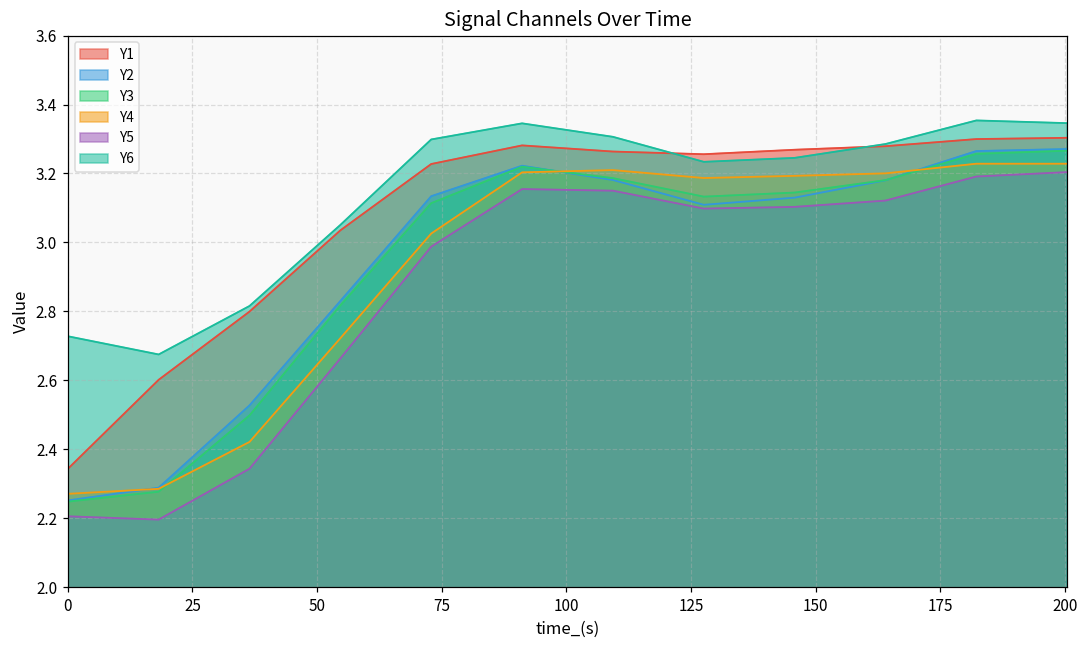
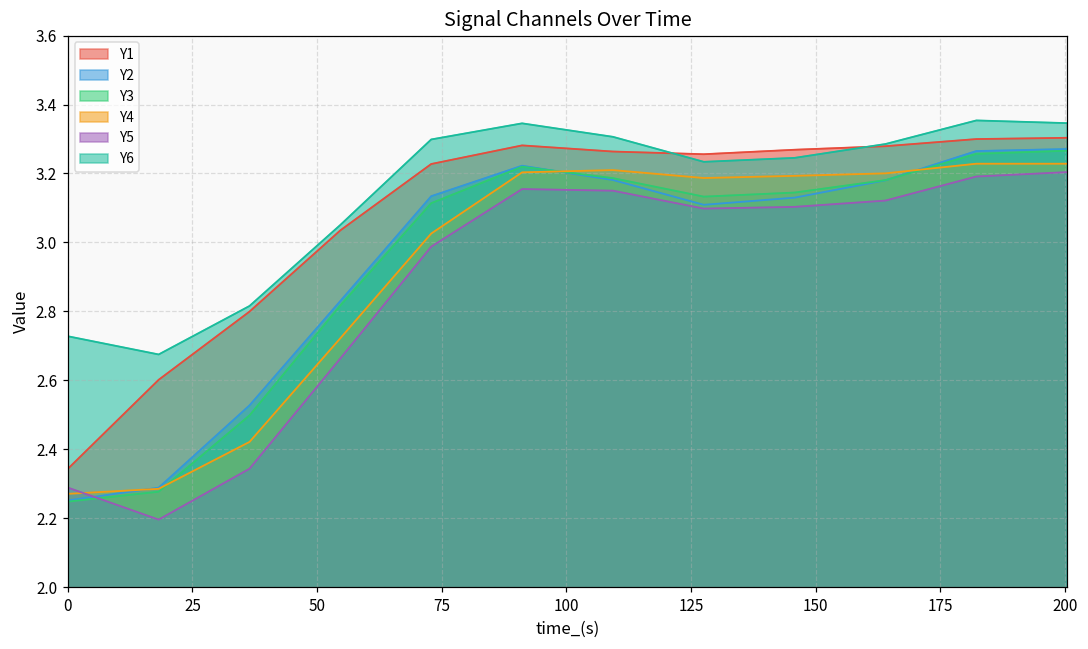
  {
    "Y1": {
      "0": 2.34
    },
    "Y4": {
      "0": 2.27
    },
    "Y5": {
-     "0": 2.21
+     "0": 2.29
    }
  }
